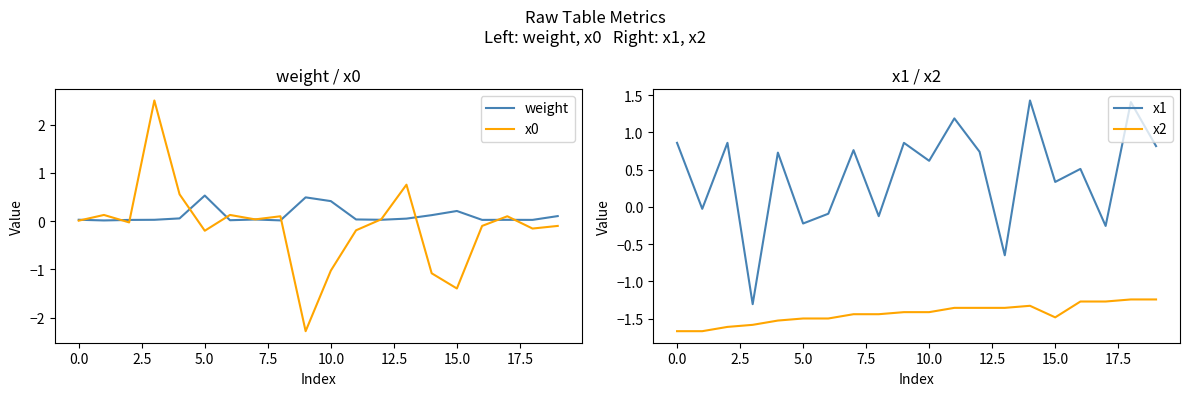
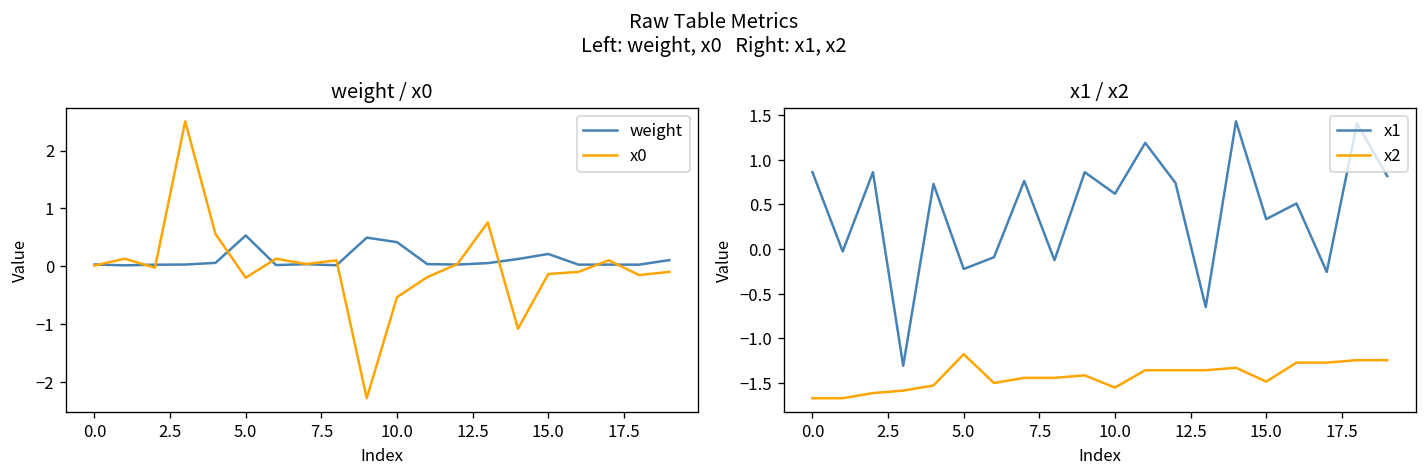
  {
    "weight / x0": {
      "weight": {
        "5.0": 0.5,
        "10.0": 0.4,
        "15.0": 0.2
      },
      "x0": {
        "5.0": -0.2,
-       "10.0": -1.0,
-       "15.0": -1.4
+       "10.0": -0.5,
+       "15.0": -0.1
      }
    },
    "x1 / x2": {
      "x1": {
        "0.0": 0.9,
        "5.0": -0.2,
        "10.0": 0.6,
        "15.0": 0.3
      },
      "x2": {
        "0.0": -1.7,
-       "5.0": -1.5,
-       "10.0": -1.4,
+       "5.0": -1.2,
+       "10.0": -1.6,
        "15.0": -1.5
      }
    }
  }
